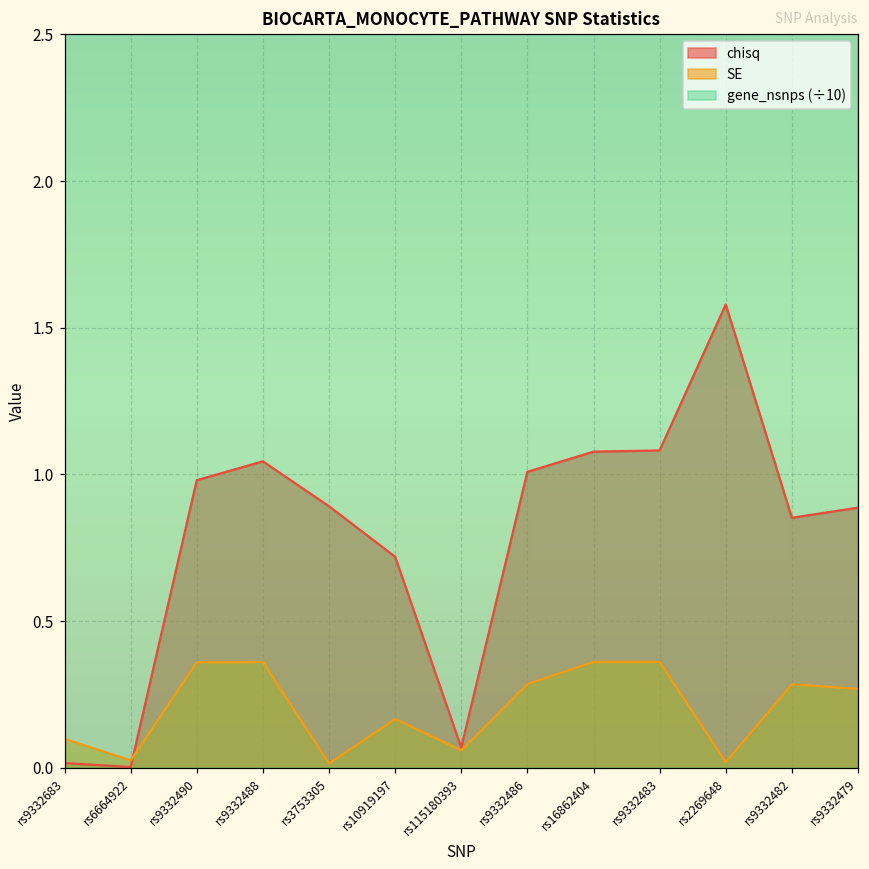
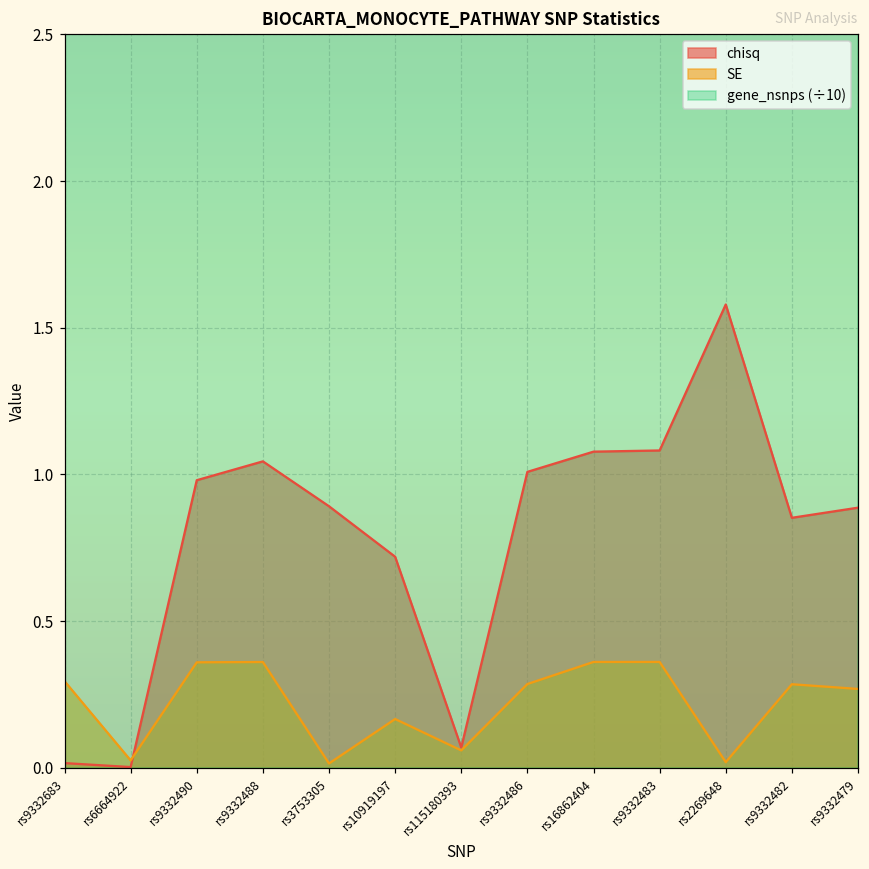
  {
    "chisq": {
      "rs9332683": 0.02,
      "rs6664922": 0.00,
      "rs9332490": 0.98,
      "rs9332488": 1.04,
      "rs3753305": 0.89,
      "rs10919197": 0.72,
      "rs115180393": 0.07,
      "rs9332486": 1.01,
      "rs16862404": 1.08,
      "rs9332483": 1.08,
      "rs2269648": 1.58,
      "rs9332482": 0.85,
      "rs9332479": 0.89
    },
    "SE": {
-     "rs9332683": 0.10,
+     "rs9332683": 0.30,
      "rs6664922": 0.02,
      "rs9332490": 0.36,
      "rs9332488": 0.36,
      "rs3753305": 0.01,
      "rs10919197": 0.17,
      "rs115180393": 0.06,
      "rs9332486": 0.29,
      "rs16862404": 0.36,
      "rs9332483": 0.36,
      "rs2269648": 0.02,
      "rs9332482": 0.28,
      "rs9332479": 0.27
    }
  }
